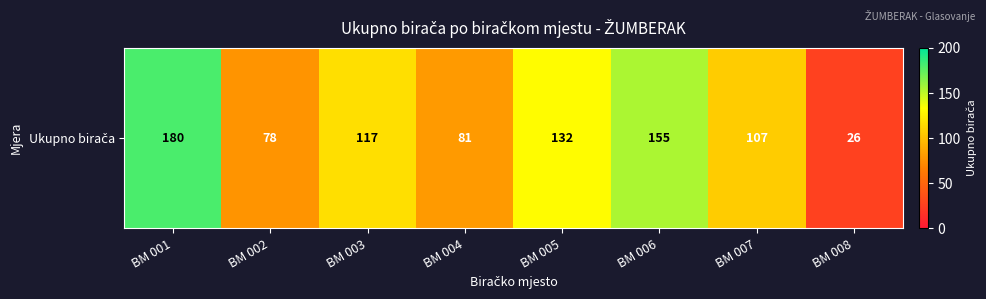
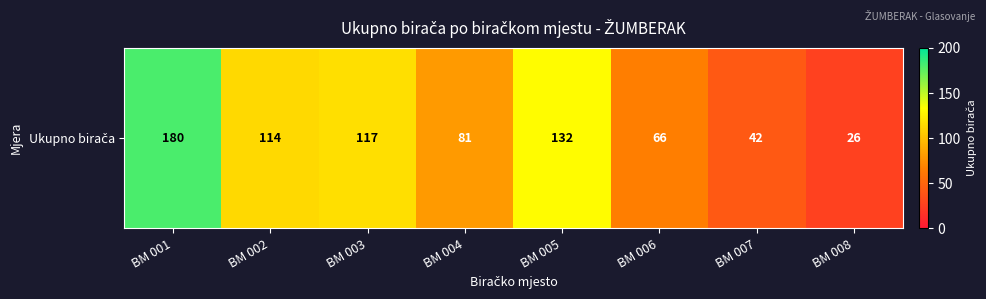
  {
    "Ukupno birača": {
      "BM 001": 180,
-     "BM 002": 78,
+     "BM 002": 114,
      "BM 003": 117,
      "BM 004": 81,
      "BM 005": 132,
-     "BM 006": 155,
-     "BM 007": 107,
+     "BM 006": 66,
+     "BM 007": 42,
      "BM 008": 26
    }
  }
